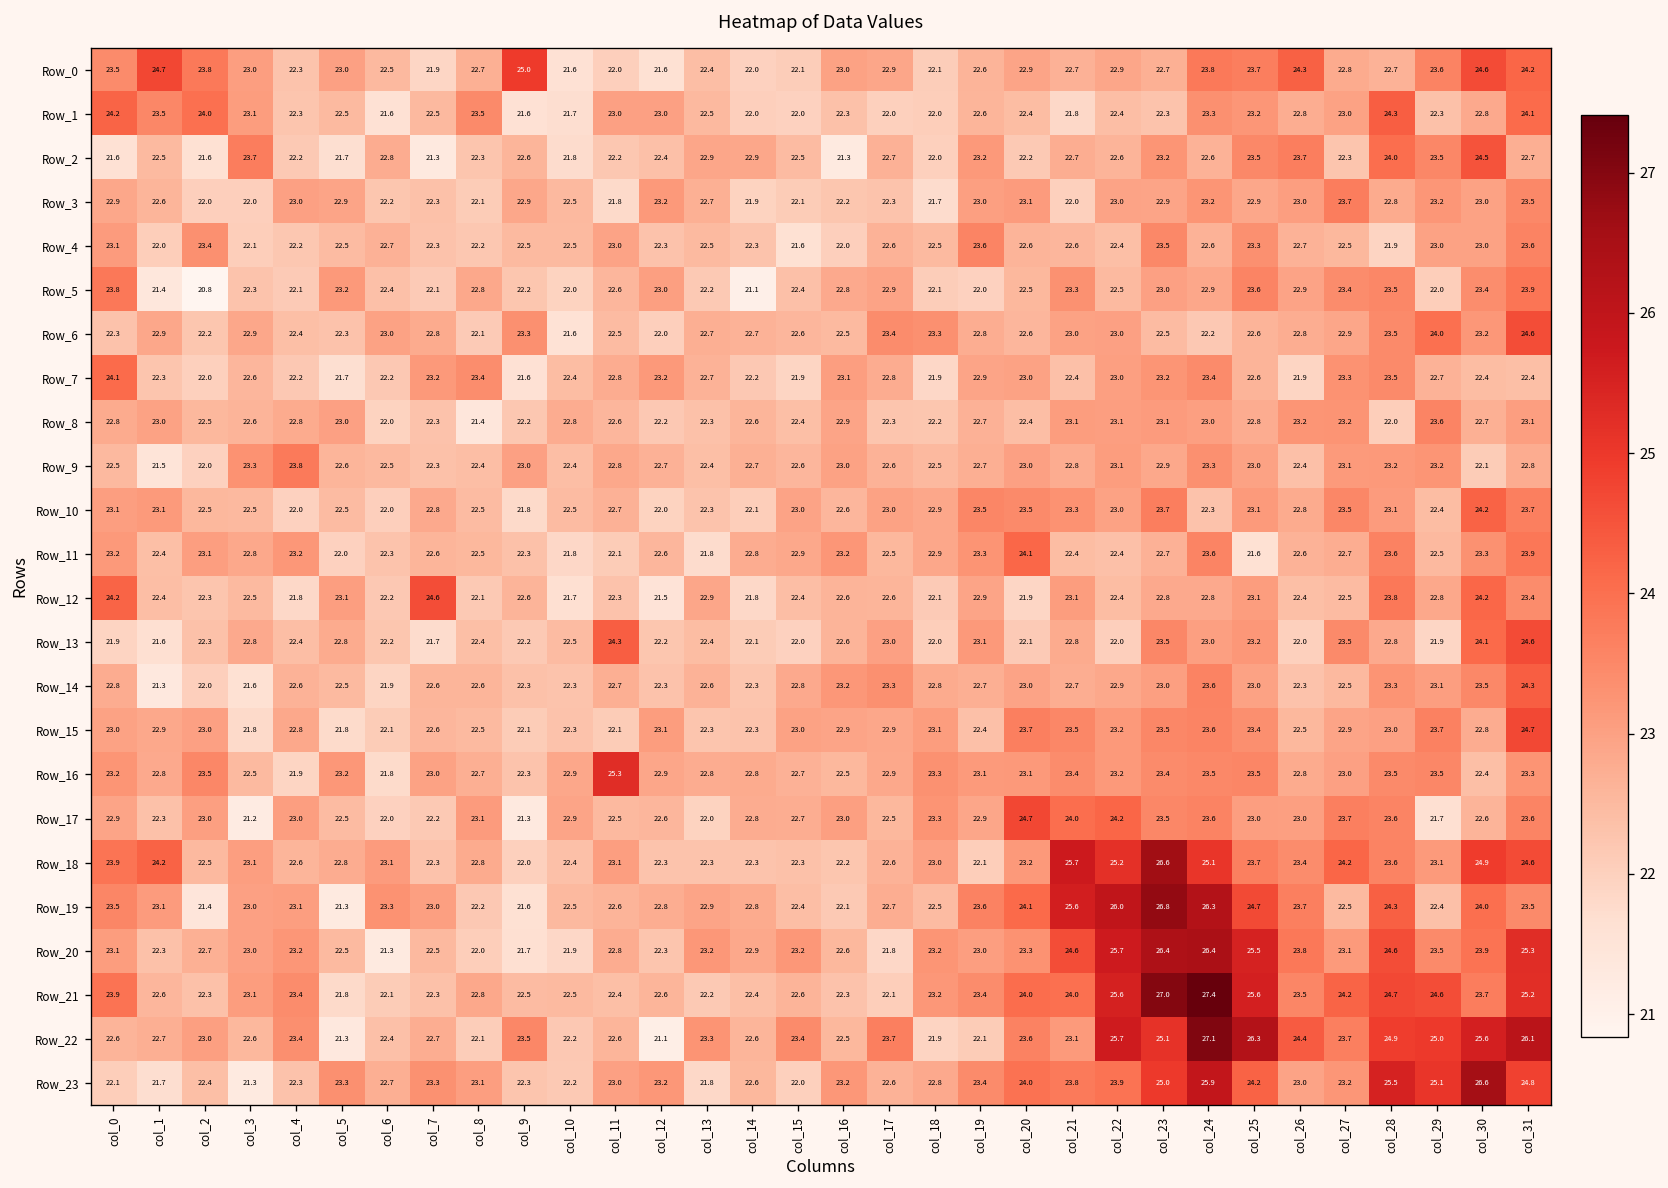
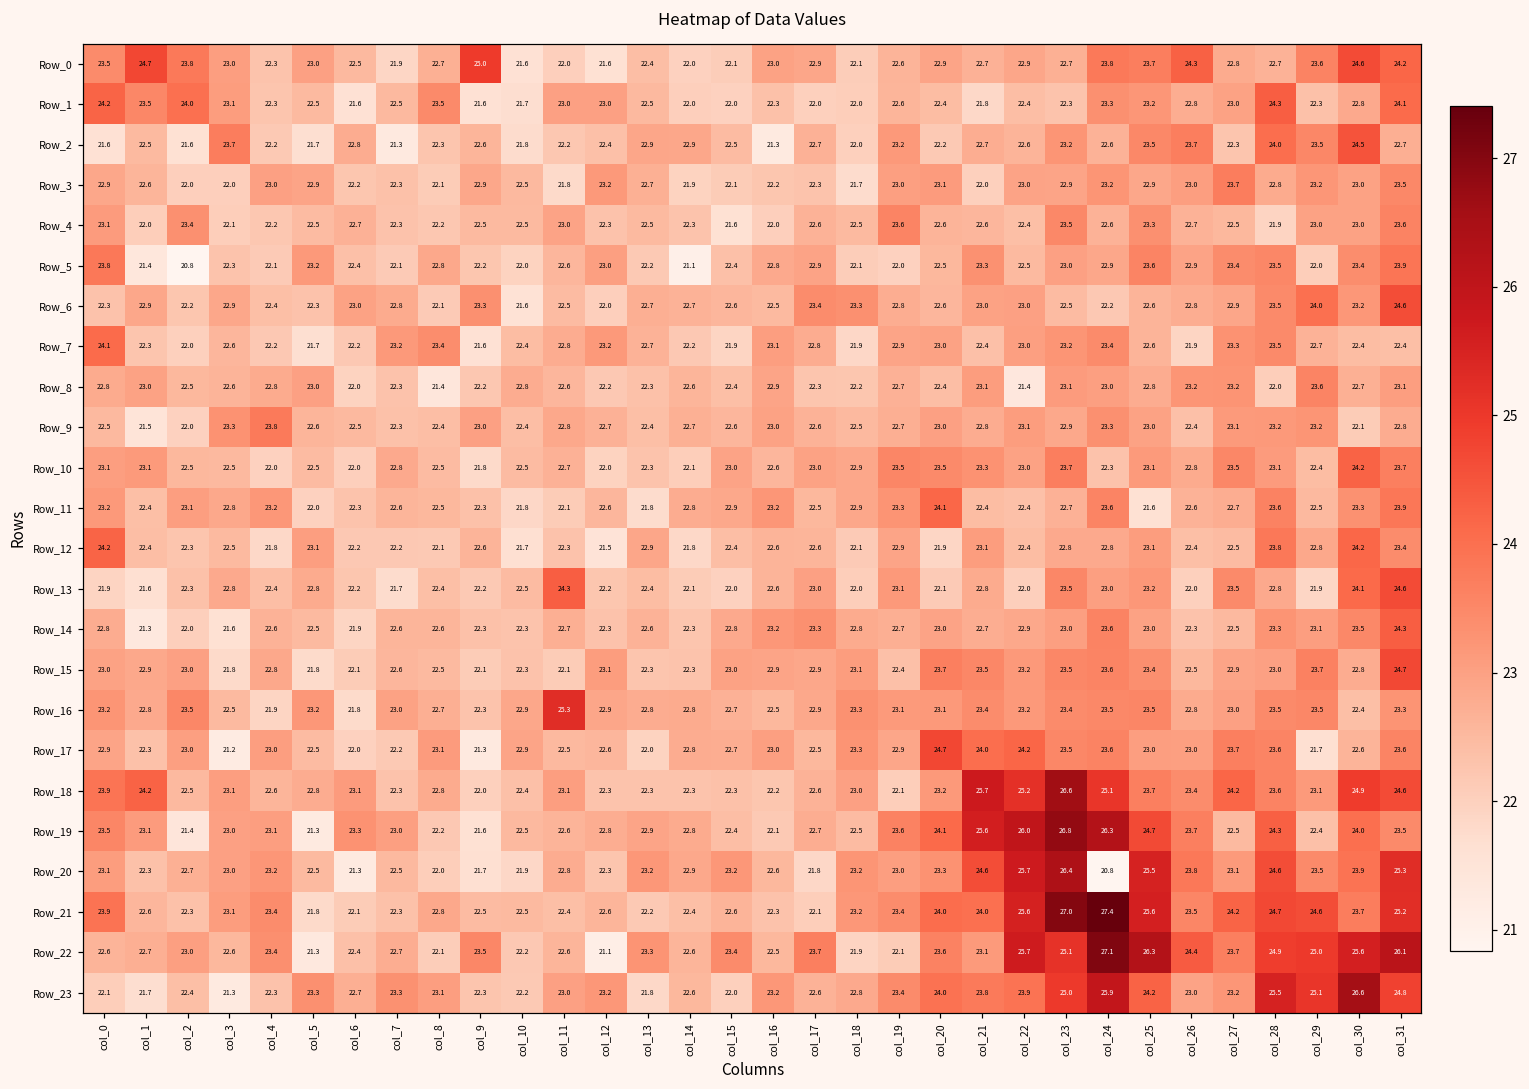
  {
    "Row_8": {
      "col_0": 22.8,
      "col_1": 23.0,
      "col_2": 22.5,
      "col_3": 22.6,
      "col_4": 22.8,
      "col_5": 23.0,
      "col_6": 22.0,
      "col_7": 22.3,
      "col_8": 21.4,
      "col_9": 22.2,
      "col_10": 22.8,
      "col_11": 22.6,
      "col_12": 22.2,
      "col_13": 22.3,
      "col_14": 22.6,
      "col_15": 22.4,
      "col_16": 22.9,
      "col_17": 22.3,
      "col_18": 22.2,
      "col_19": 22.7,
      "col_20": 22.4,
      "col_21": 23.1,
-     "col_22": 23.1,
+     "col_22": 21.4,
      "col_23": 23.1,
      "col_24": 23.0,
      "col_25": 22.8,
      "col_26": 23.2,
      "col_27": 23.2,
      "col_28": 22.0,
      "col_29": 23.6,
      "col_30": 22.7,
      "col_31": 23.1
    },
    "Row_12": {
      "col_0": 24.2,
      "col_1": 22.4,
      "col_2": 22.3,
      "col_3": 22.5,
      "col_4": 21.8,
      "col_5": 23.1,
      "col_6": 22.2,
-     "col_7": 24.6,
+     "col_7": 22.2,
      "col_8": 22.1,
      "col_9": 22.6,
      "col_10": 21.7,
      "col_11": 22.3,
      "col_12": 21.5,
      "col_13": 22.9,
      "col_14": 21.8,
      "col_15": 22.4,
      "col_16": 22.6,
      "col_17": 22.6,
      "col_18": 22.1,
      "col_19": 22.9,
      "col_20": 21.9,
      "col_21": 23.1,
      "col_22": 22.4,
      "col_23": 22.8,
      "col_24": 22.8,
      "col_25": 23.1,
      "col_26": 22.4,
      "col_27": 22.5,
      "col_28": 23.8,
      "col_29": 22.8,
      "col_30": 24.2,
      "col_31": 23.4
    },
    "Row_20": {
      "col_0": 23.1,
      "col_1": 22.3,
      "col_2": 22.7,
      "col_3": 23.0,
      "col_4": 23.2,
      "col_5": 22.5,
      "col_6": 21.3,
      "col_7": 22.5,
      "col_8": 22.0,
      "col_9": 21.7,
      "col_10": 21.9,
      "col_11": 22.8,
      "col_12": 22.3,
      "col_13": 23.2,
      "col_14": 22.9,
      "col_15": 23.2,
      "col_16": 22.6,
      "col_17": 21.8,
      "col_18": 23.2,
      "col_19": 23.0,
      "col_20": 23.3,
      "col_21": 24.6,
      "col_22": 25.7,
      "col_23": 26.4,
-     "col_24": 26.4,
+     "col_24": 20.8,
      "col_25": 25.5,
      "col_26": 23.8,
      "col_27": 23.1,
      "col_28": 24.6,
      "col_29": 23.5,
      "col_30": 23.9,
      "col_31": 25.3
    }
  }
